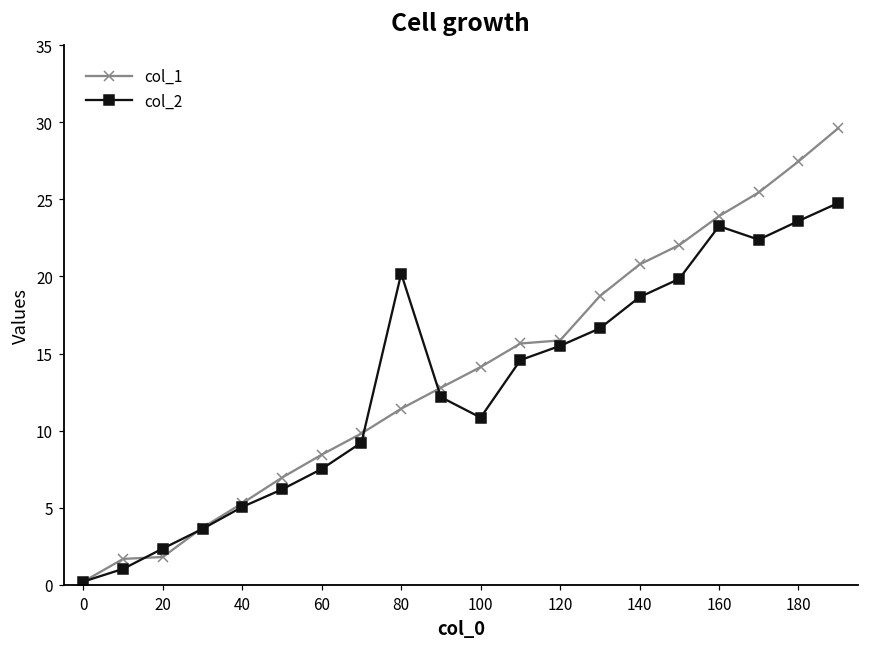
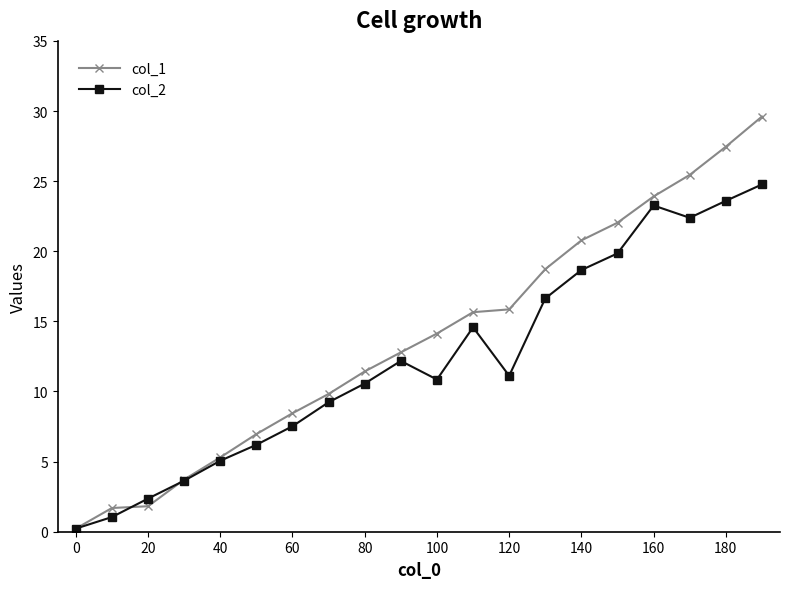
  {
    "col_1": {
      "20": 1.8,
      "40": 5.3,
      "60": 8.4,
      "80": 11.4,
      "100": 14.1,
      "120": 15.9,
      "140": 20.8,
      "160": 23.9,
      "180": 27.5
    },
    "col_2": {
      "20": 2.4,
      "40": 5.1,
      "60": 7.5,
-     "80": 20.2,
+     "80": 10.6,
      "100": 10.9,
-     "120": 15.5,
+     "120": 11.1,
      "140": 18.7,
      "160": 23.3,
      "180": 23.6
    }
  }
